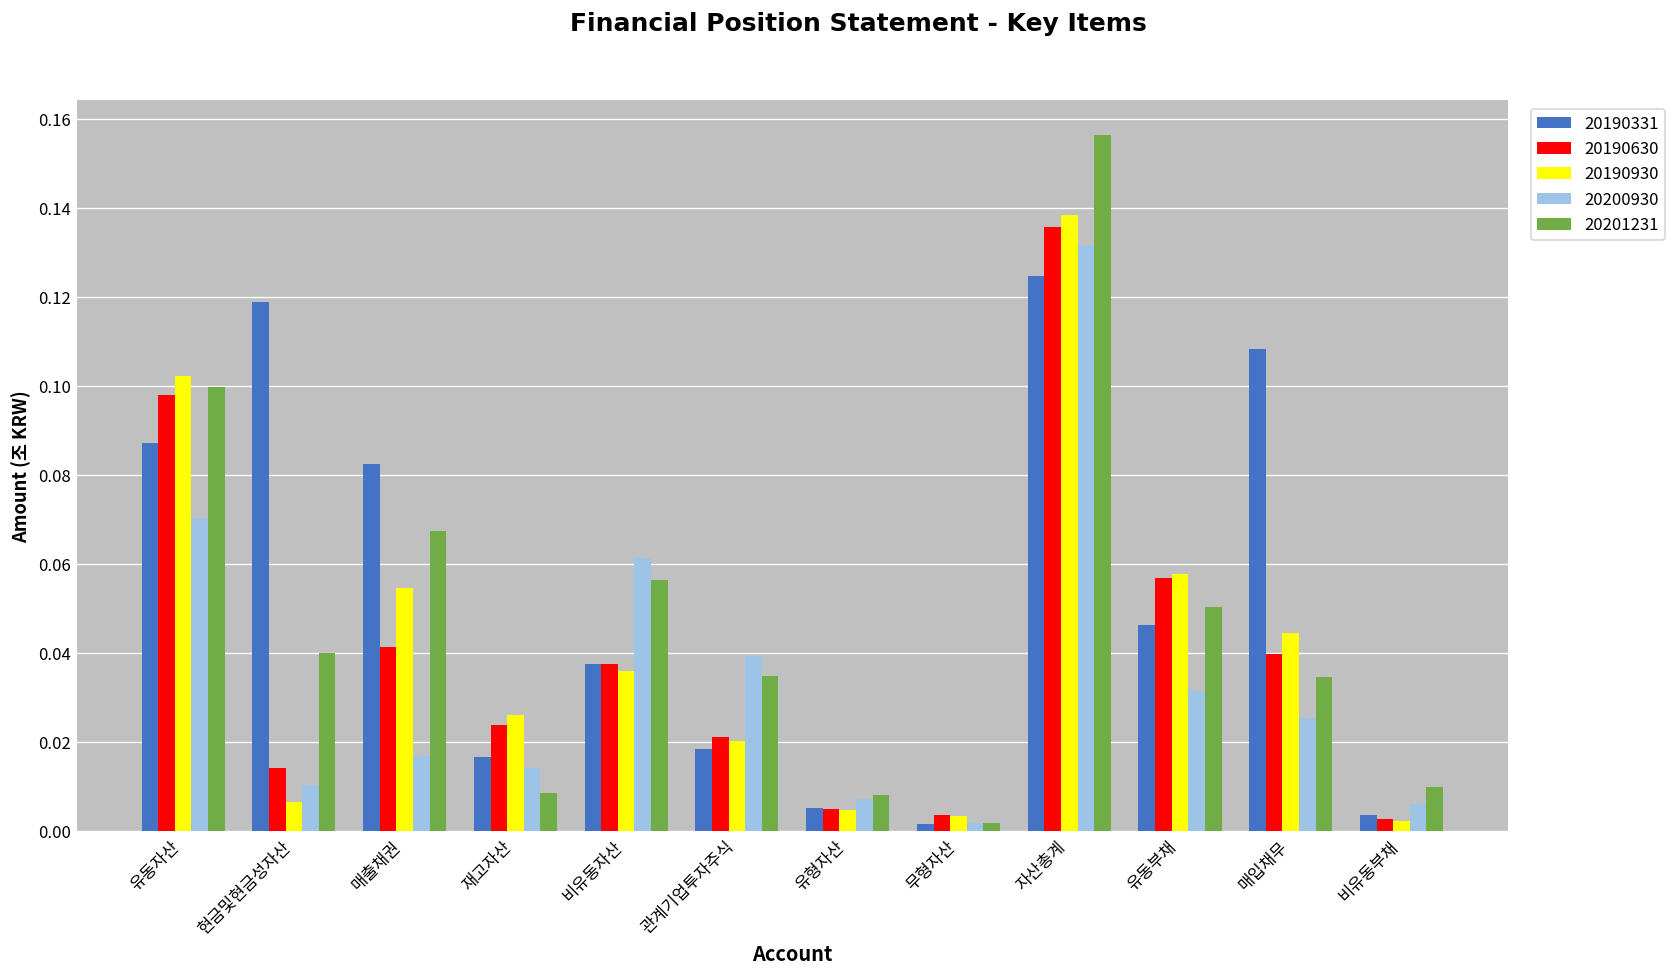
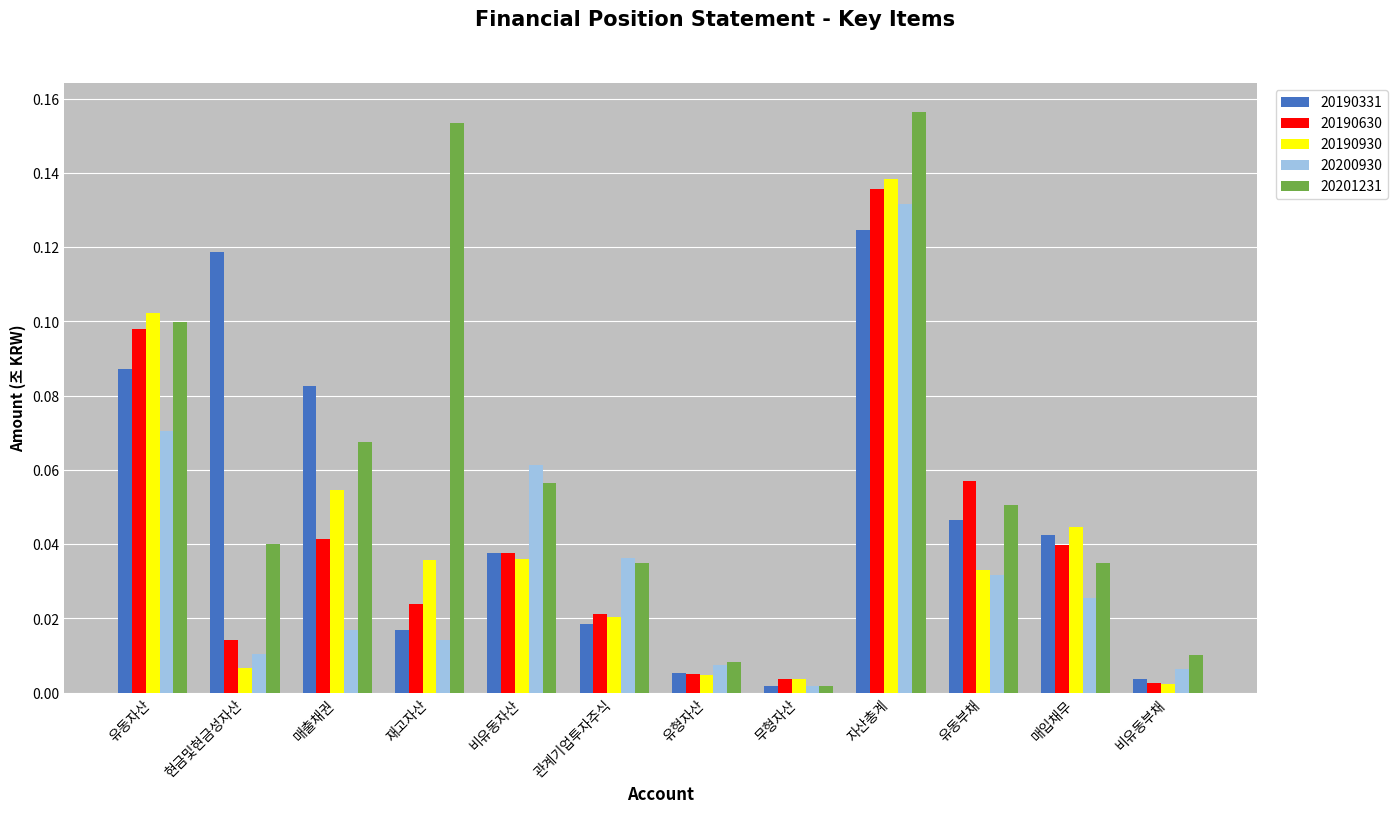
  {
    "20190331": {
      "유동자산": 0.087,
      "현금및현금성자산": 0.119,
      "매출채권": 0.082,
      "재고자산": 0.017,
      "비유동자산": 0.038,
      "관계기업투자주식": 0.018,
      "유형자산": 0.005,
      "무형자산": 0.002,
      "자산총계": 0.125,
      "유동부채": 0.046,
-     "매입채무": 0.108,
+     "매입채무": 0.043,
      "비유동부채": 0.004
    },
    "20190630": {
      "유동자산": 0.098,
      "현금및현금성자산": 0.014,
      "매출채권": 0.041,
      "재고자산": 0.024,
      "비유동자산": 0.038,
      "관계기업투자주식": 0.021,
      "유형자산": 0.005,
      "무형자산": 0.004,
      "자산총계": 0.136,
      "유동부채": 0.057,
      "매입채무": 0.040,
      "비유동부채": 0.003
    },
    "20190930": {
      "유동자산": 0.102,
      "현금및현금성자산": 0.007,
      "매출채권": 0.055,
-     "재고자산": 0.026,
+     "재고자산": 0.036,
      "비유동자산": 0.036,
      "관계기업투자주식": 0.020,
      "유형자산": 0.005,
      "무형자산": 0.004,
      "자산총계": 0.138,
-     "유동부채": 0.058,
+     "유동부채": 0.033,
      "매입채무": 0.045,
      "비유동부채": 0.002
    },
    "20200930": {
      "유동자산": 0.070,
      "현금및현금성자산": 0.010,
      "매출채권": 0.017,
      "재고자산": 0.014,
      "비유동자산": 0.061,
-     "관계기업투자주식": 0.039,
+     "관계기업투자주식": 0.036,
      "유형자산": 0.007,
      "무형자산": 0.002,
      "자산총계": 0.132,
      "유동부채": 0.032,
      "매입채무": 0.025,
      "비유동부채": 0.006
    },
    "20201231": {
      "유동자산": 0.100,
      "현금및현금성자산": 0.040,
      "매출채권": 0.067,
-     "재고자산": 0.009,
+     "재고자산": 0.153,
      "비유동자산": 0.056,
      "관계기업투자주식": 0.035,
      "유형자산": 0.008,
      "무형자산": 0.002,
      "자산총계": 0.156,
      "유동부채": 0.050,
      "매입채무": 0.035,
      "비유동부채": 0.010
    }
  }
